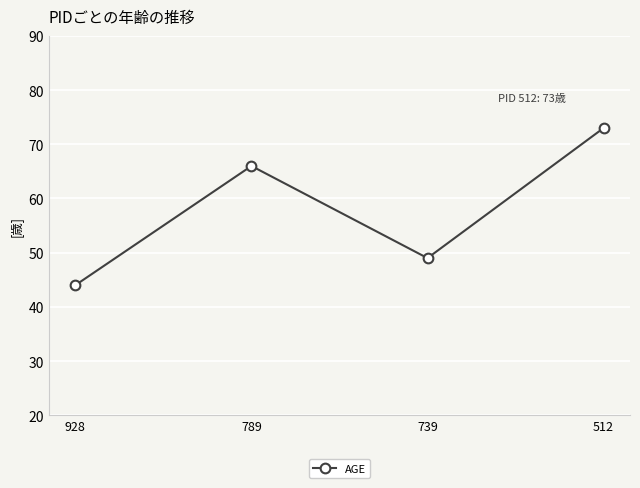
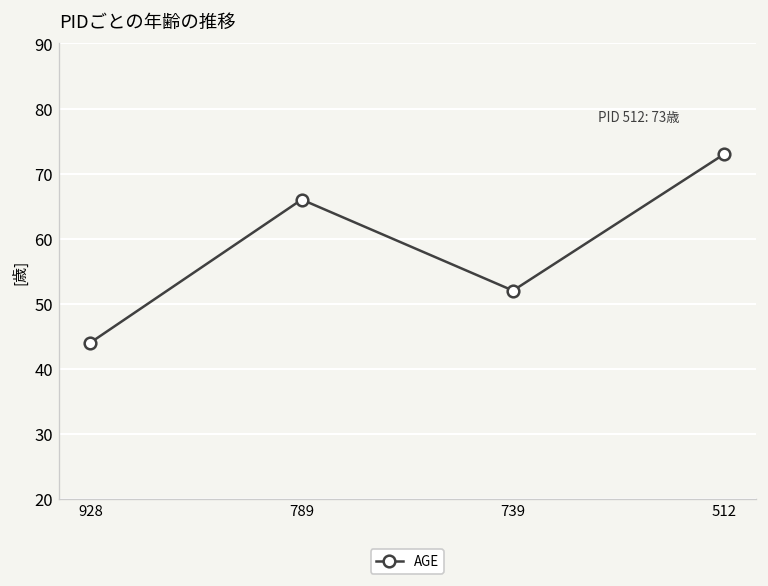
  {
    "928": 44,
    "789": 66,
-   "739": 49,
+   "739": 52,
    "512": 73
  }
